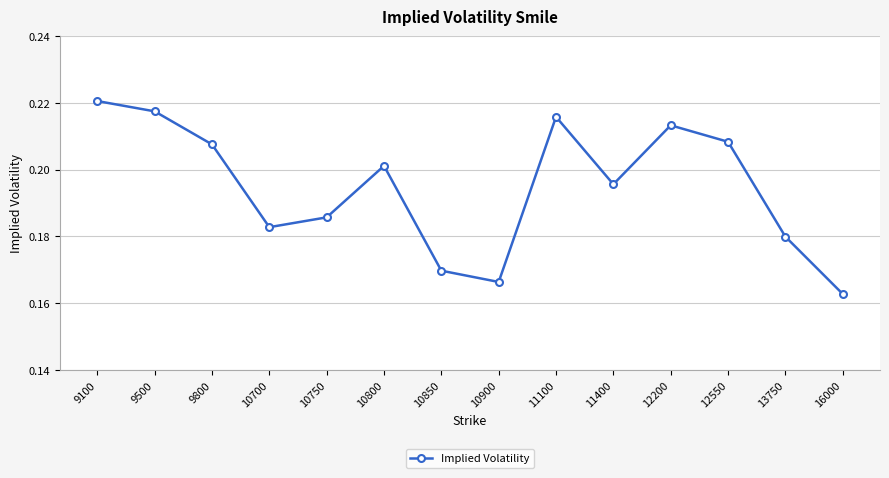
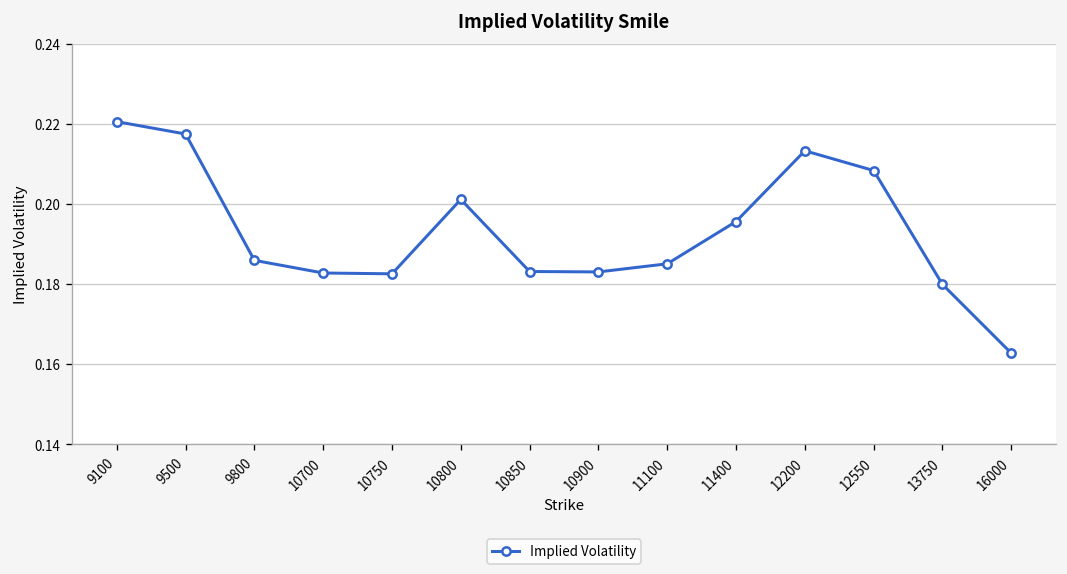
  {
    "9100": 0.221,
    "9500": 0.217,
-   "9800": 0.208,
+   "9800": 0.186,
    "10700": 0.183,
-   "10750": 0.186,
+   "10750": 0.183,
    "10800": 0.201,
-   "10850": 0.170,
-   "10900": 0.166,
-   "11100": 0.216,
+   "10850": 0.183,
+   "10900": 0.183,
+   "11100": 0.185,
    "11400": 0.196,
    "12200": 0.213,
    "12550": 0.208,
    "13750": 0.180,
    "16000": 0.163
  }
